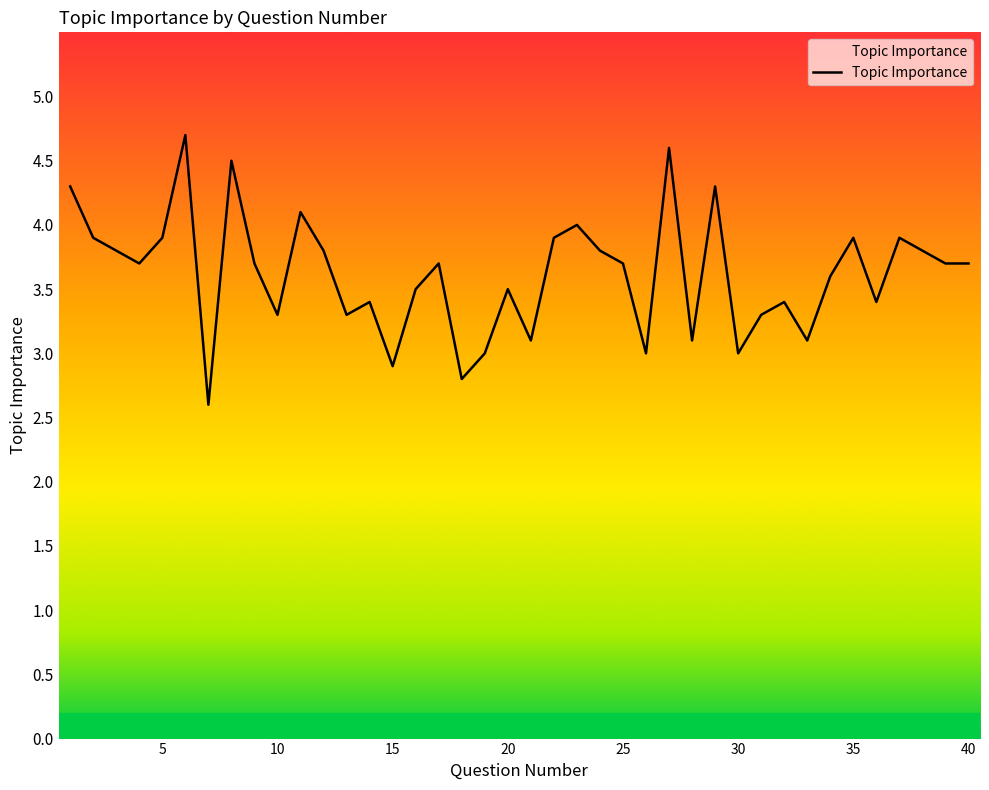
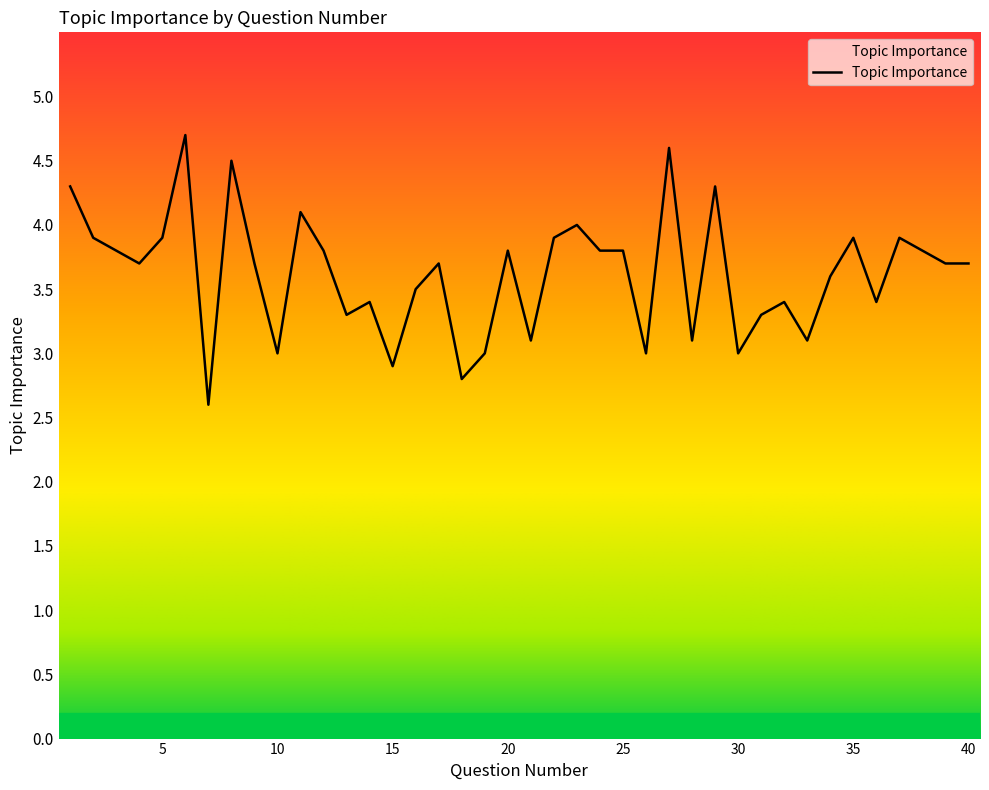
  {
    "5": 3.9,
-   "10": 3.3,
+   "10": 3.0,
    "15": 2.9,
-   "20": 3.5,
-   "25": 3.7,
+   "20": 3.8,
+   "25": 3.8,
    "30": 3.0,
    "35": 3.9,
    "40": 3.7
  }
